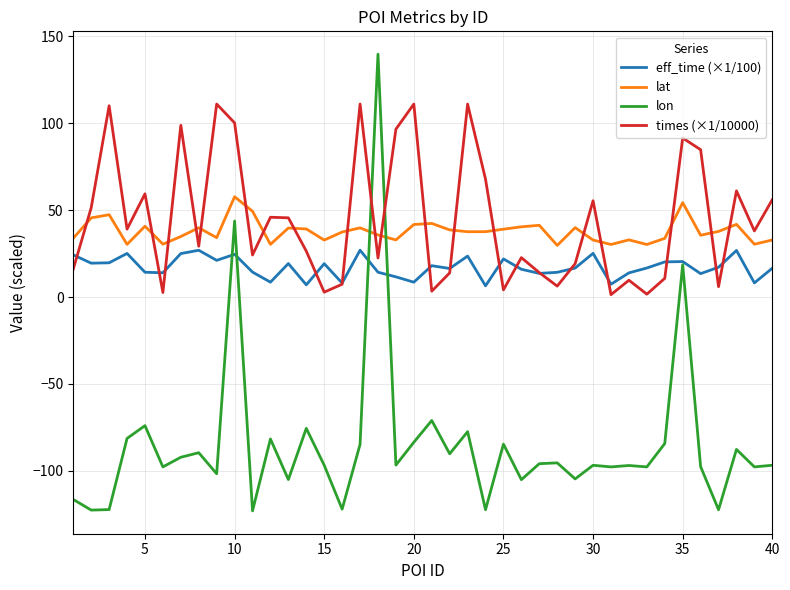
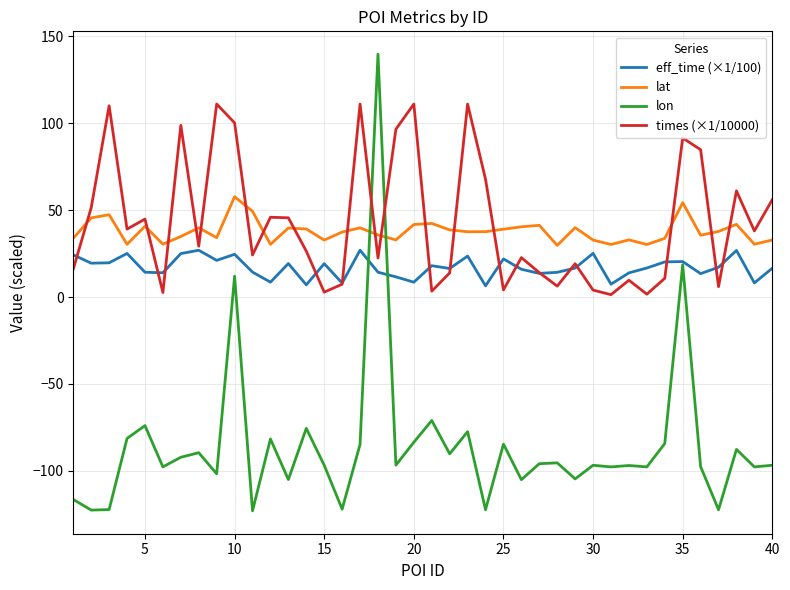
  {
    "eff_time (×1/100)": {
      "5": 14,
      "10": 25,
      "15": 19,
      "20": 9,
      "25": 22,
      "30": 25,
      "35": 20,
      "40": 17
    },
    "lat": {
      "5": 41,
      "10": 58,
      "15": 33,
      "20": 42,
      "25": 39,
      "30": 33,
      "35": 54,
      "40": 33
    },
    "lon": {
      "5": -74,
-     "10": 44,
+     "10": 12,
      "15": -97,
      "20": -84,
      "25": -85,
      "30": -97,
      "35": 19,
      "40": -97
    },
    "times (×1/10000)": {
-     "5": 59,
+     "5": 45,
      "10": 100,
      "15": 3,
      "20": 111,
      "25": 4,
-     "30": 55,
+     "30": 4,
      "35": 92,
      "40": 56
    }
  }
